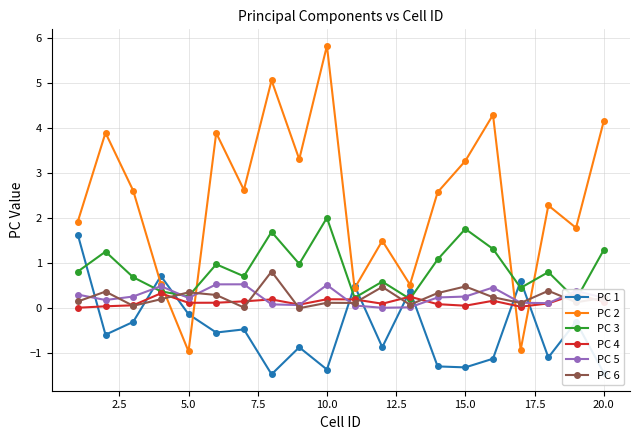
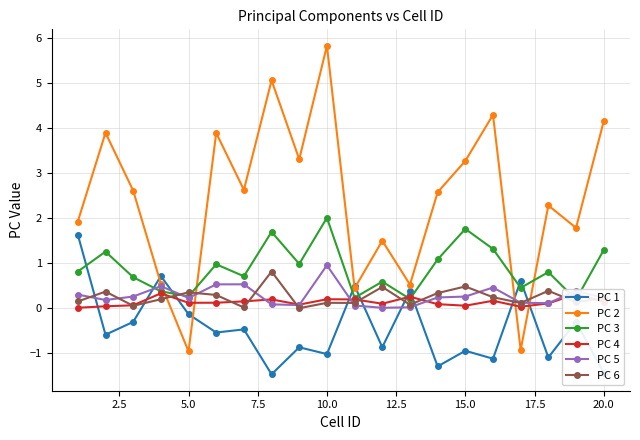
  {
    "PC 1": {
      "5.0": -0.1,
-     "10.0": -1.4,
-     "15.0": -1.3
+     "10.0": -1.0,
+     "15.0": -0.9
    },
    "PC 2": {
      "5.0": -1.0,
      "10.0": 5.8,
      "15.0": 3.3,
      "20.0": 4.1
    },
    "PC 3": {
      "10.0": 2.0,
      "15.0": 1.8,
      "20.0": 1.3
    },
    "PC 4": {
      "5.0": 0.1,
      "10.0": 0.2,
      "15.0": 0.1
    },
    "PC 5": {
-     "10.0": 0.5,
+     "10.0": 1.0,
      "15.0": 0.3
    },
    "PC 6": {
      "5.0": 0.4,
      "10.0": 0.1,
      "15.0": 0.5
    }
  }
